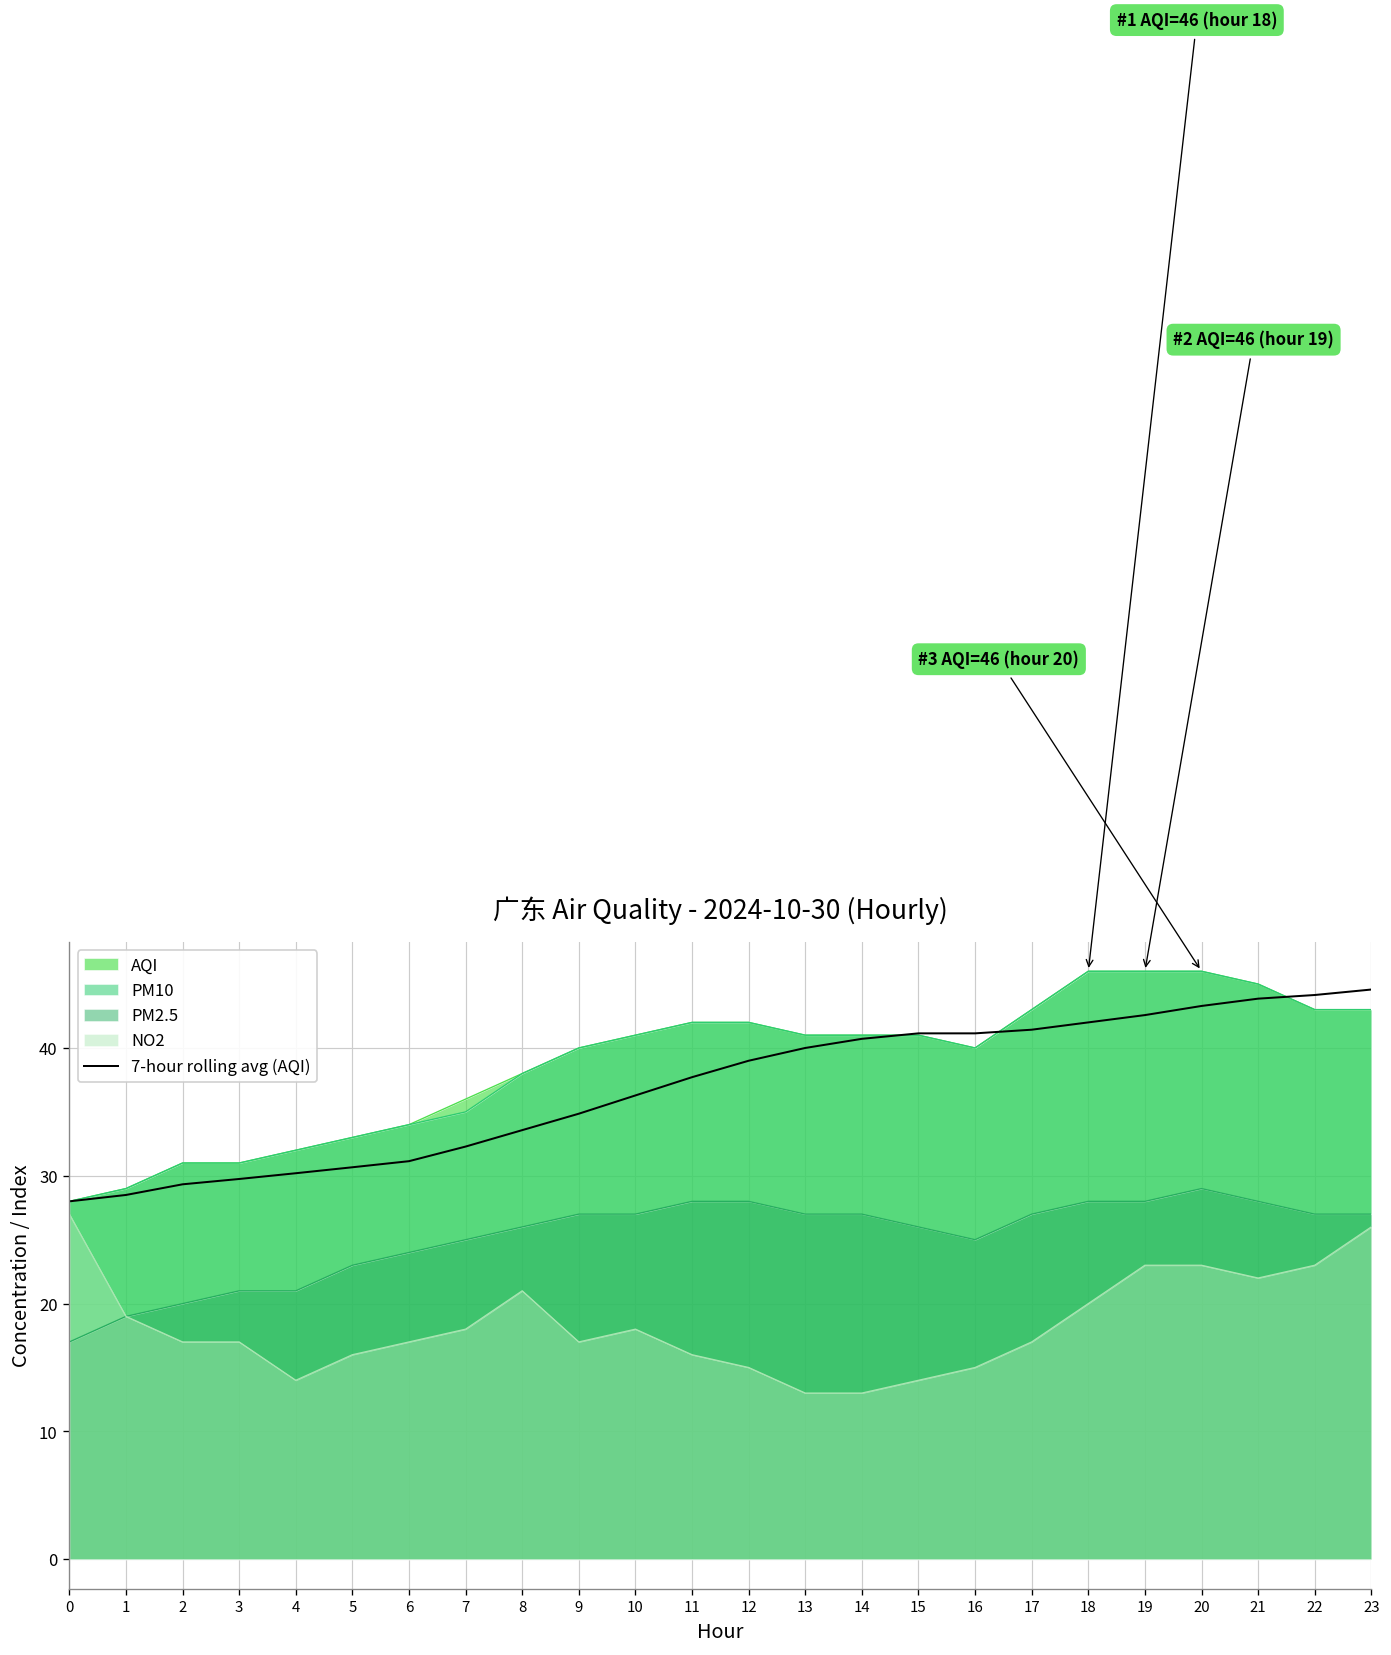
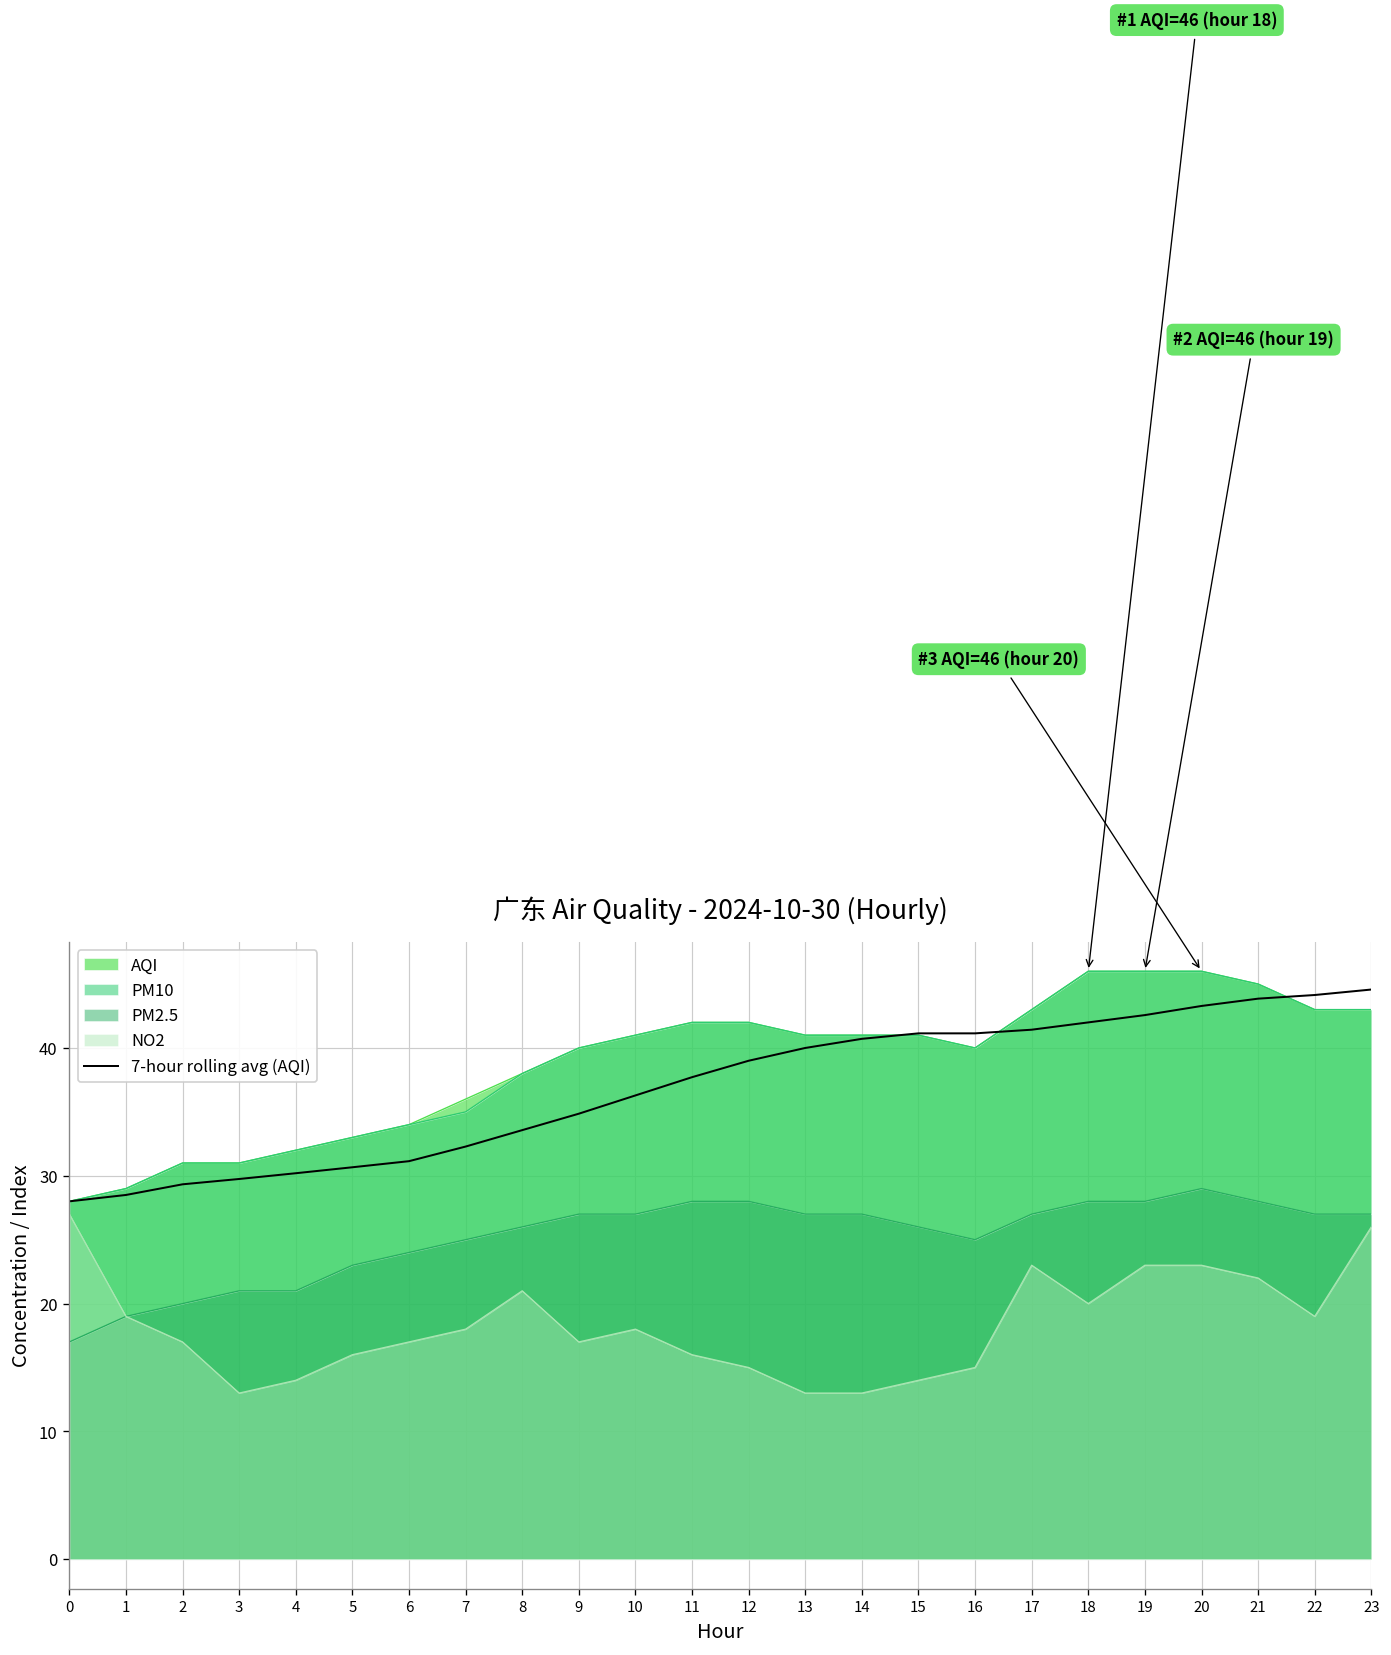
  {
    "NO2": {
      "0": 27,
      "2": 17,
-     "3": 17,
+     "3": 13,
      "4": 14,
      "5": 16,
      "6": 17,
      "7": 18,
      "8": 21,
      "9": 17,
      "10": 18,
      "11": 16,
      "12": 15,
      "13": 13,
      "14": 13,
      "15": 14,
      "16": 15,
-     "17": 17,
+     "17": 23,
      "18": 20,
      "19": 23,
      "20": 23,
      "21": 22,
-     "22": 23,
+     "22": 19,
      "23": 26
    },
    "7-hour rolling avg (AQI)": {
      "1": 28.5,
      "2": 29.3,
      "3": 29.8,
      "4": 30,
      "5": 30.7,
      "6": 31,
      "7": 32.3,
      "8": 33.6,
      "9": 35,
      "10": 36.3,
      "11": 37.7,
      "12": 39,
      "13": 40,
      "14": 40.7,
      "16": 41,
      "17": 41.4,
      "18": 42,
      "19": 42.6,
      "20": 43.3,
      "21": 44,
      "22": 44,
      "23": 44.6
    }
  }
